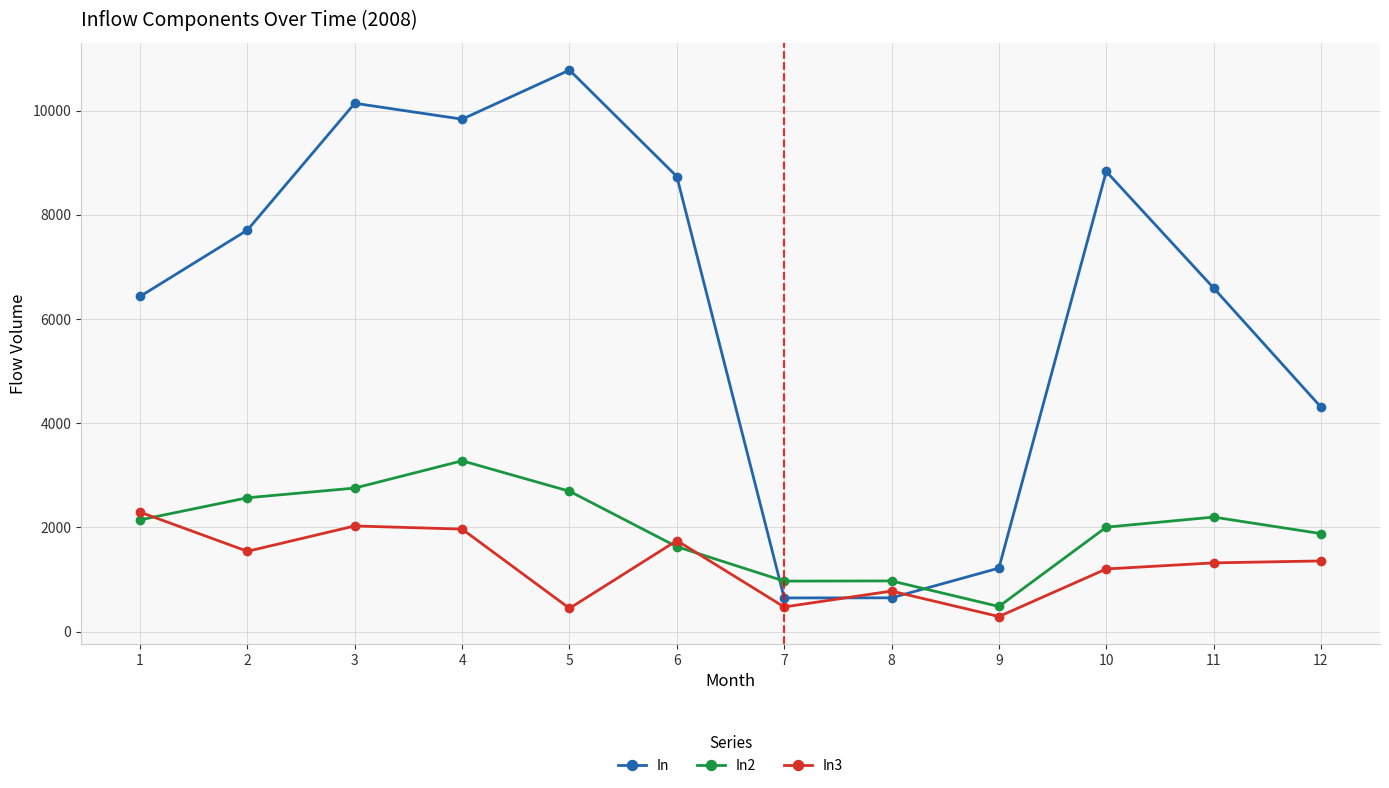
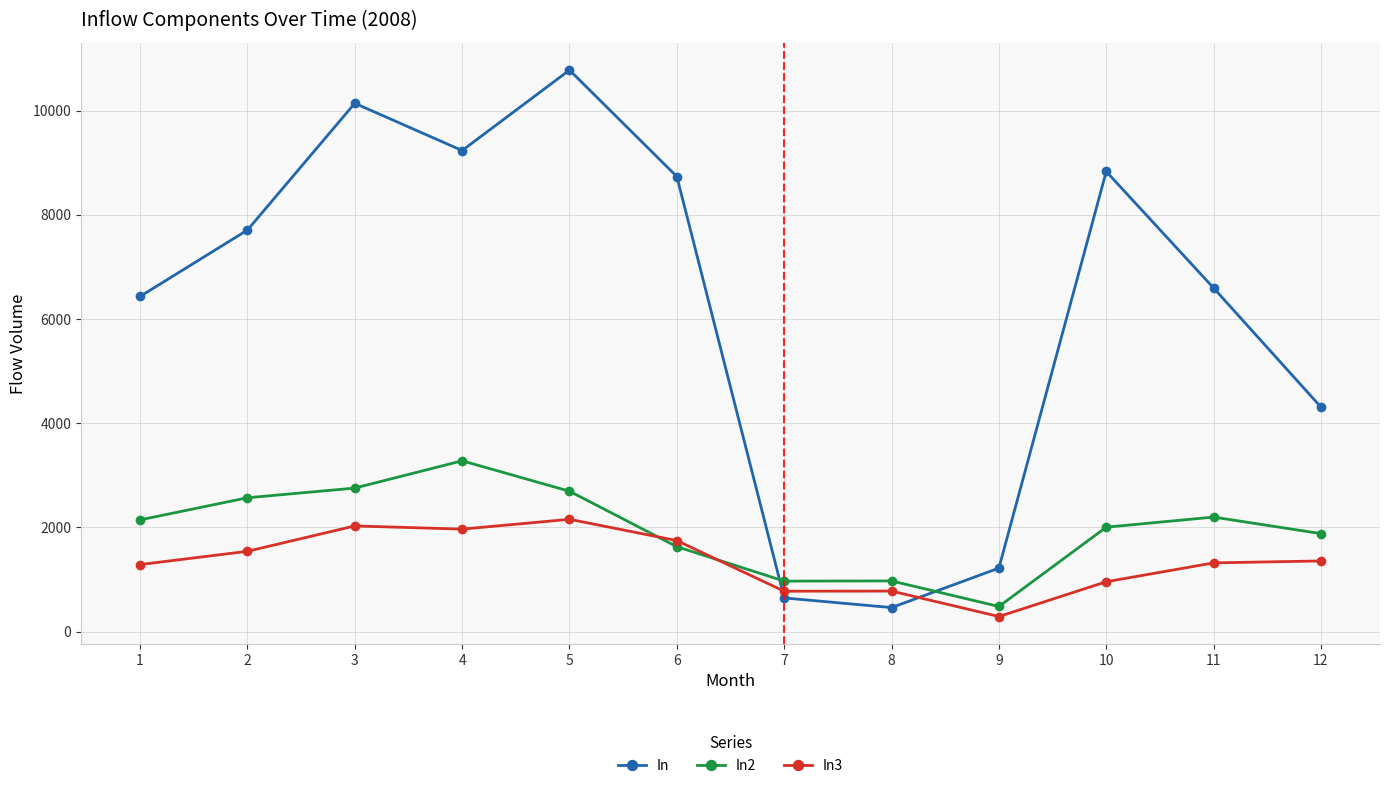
  {
    "In": {
      "1": 6400,
      "2": 7700,
      "3": 10100,
-     "4": 9800,
+     "4": 9200,
      "5": 10800,
      "6": 8700,
      "7": 600,
-     "8": 600,
+     "8": 500,
      "9": 1200,
      "10": 8800,
      "11": 6600,
      "12": 4300
    },
    "In2": {
      "1": 2100,
      "2": 2600,
      "3": 2800,
      "4": 3300,
      "5": 2700,
      "6": 1600,
      "7": 1000,
      "8": 1000,
      "9": 500,
      "10": 2000,
      "11": 2200,
      "12": 1900
    },
    "In3": {
-     "1": 2300,
+     "1": 1300,
      "2": 1500,
      "3": 2000,
      "4": 2000,
-     "5": 400,
+     "5": 2200,
      "6": 1700,
-     "7": 500,
+     "7": 800,
      "8": 800,
      "9": 300,
-     "10": 1200,
+     "10": 1000,
      "11": 1300,
      "12": 1400
    }
  }
